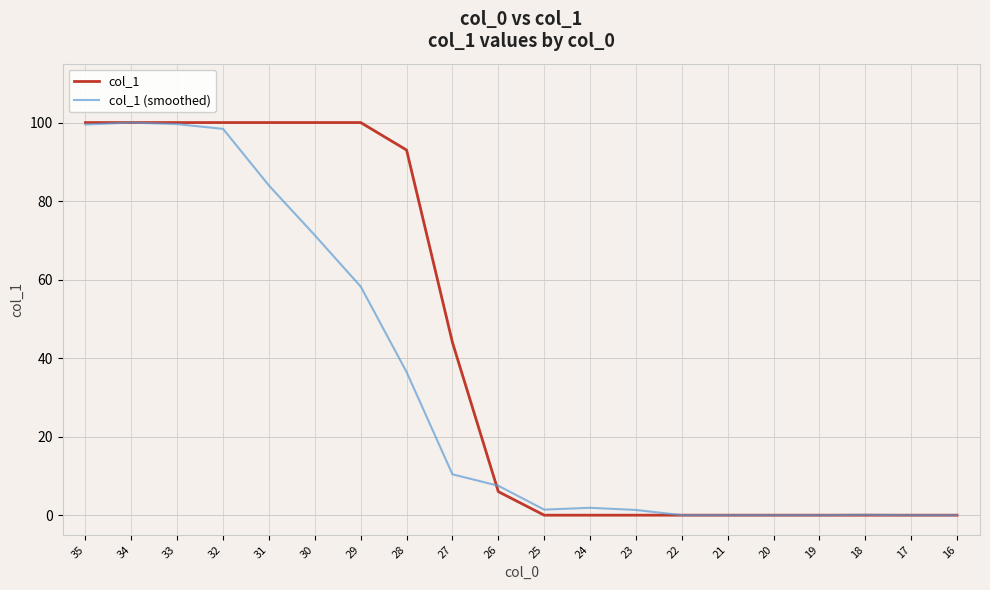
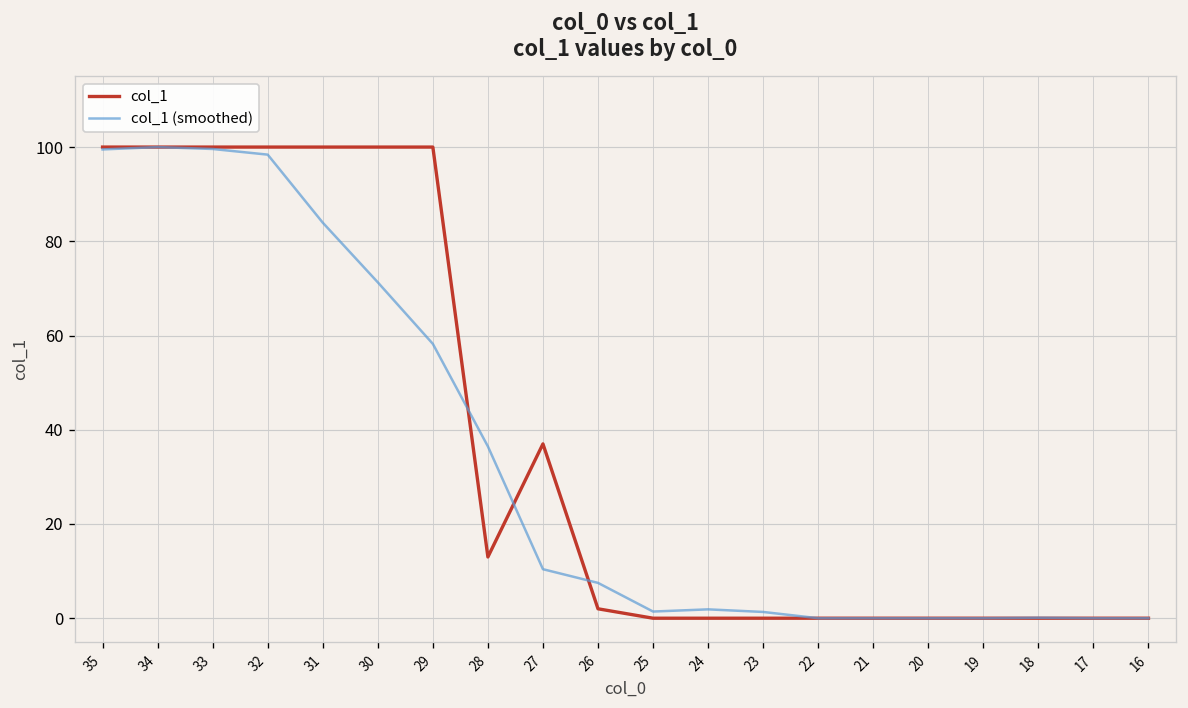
  {
    "col_1": {
      "32": 100,
      "31": 100,
      "30": 100,
      "29": 100,
-     "28": 93,
-     "27": 44,
-     "26": 6,
+     "28": 13,
+     "27": 37,
+     "26": 2,
      "25": 0,
      "24": 0,
      "23": 0
    },
    "col_1 (smoothed)": {
      "32": 98,
      "31": 84,
      "30": 71,
      "29": 58,
      "28": 36,
      "27": 10,
      "26": 7,
      "25": 1,
      "24": 2,
      "23": 1
    }
  }
